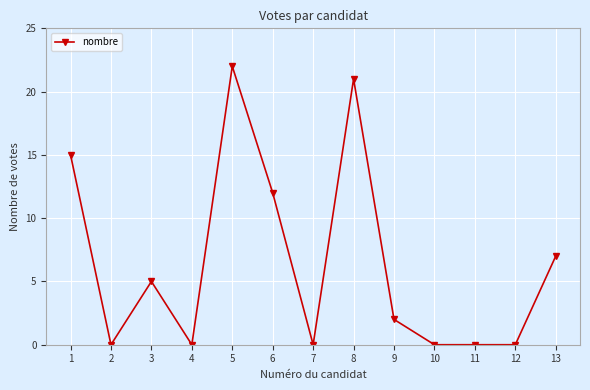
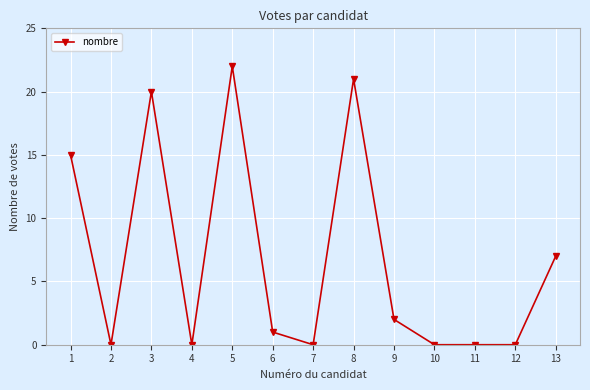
  {
    "1": 15,
    "2": 0,
-   "3": 5,
+   "3": 20,
    "4": 0,
    "5": 22,
-   "6": 12,
+   "6": 1,
    "7": 0,
    "8": 21,
    "9": 2,
    "10": 0,
    "11": 0,
    "12": 0,
    "13": 7
  }
